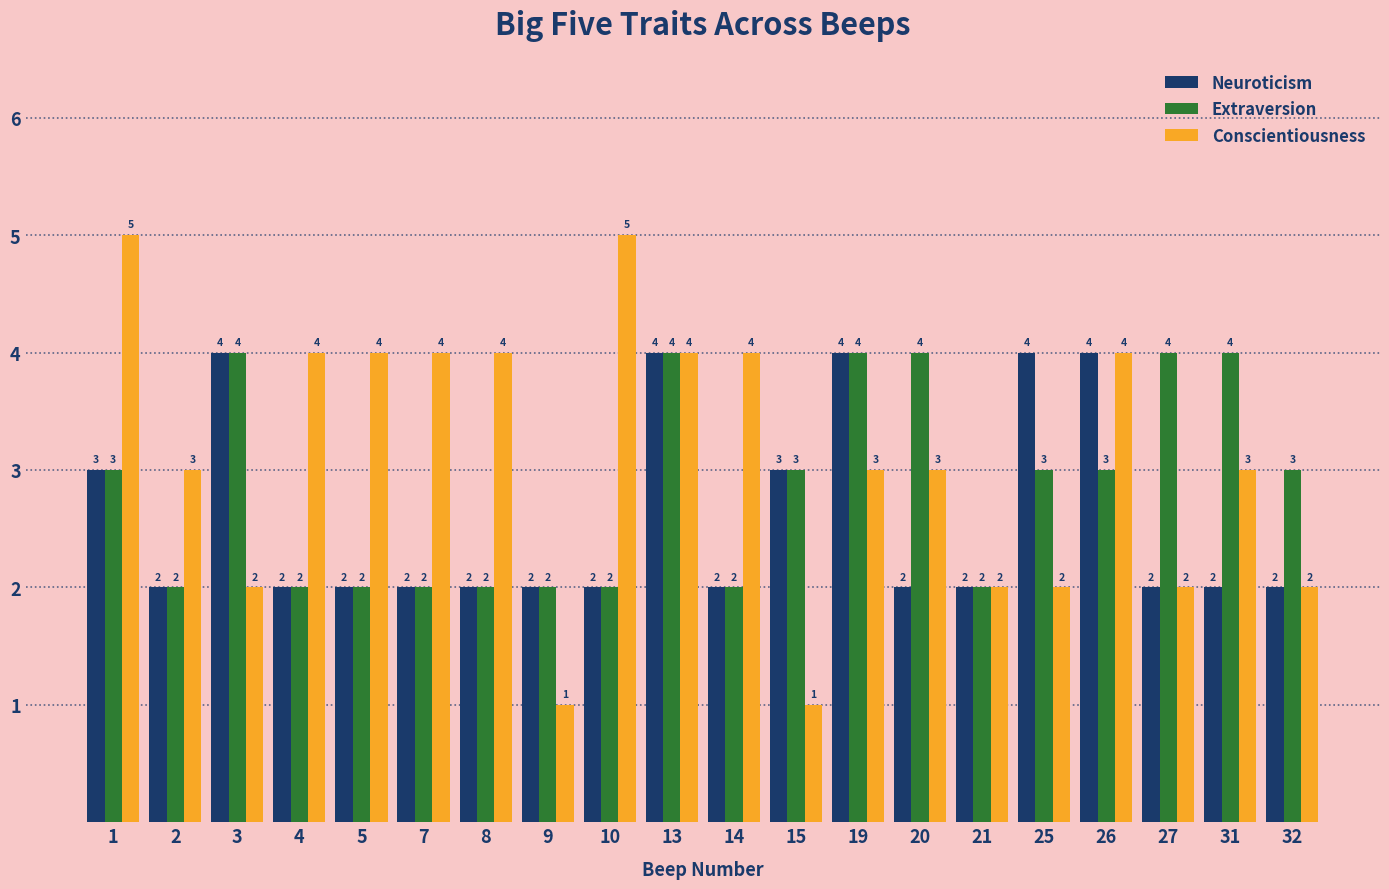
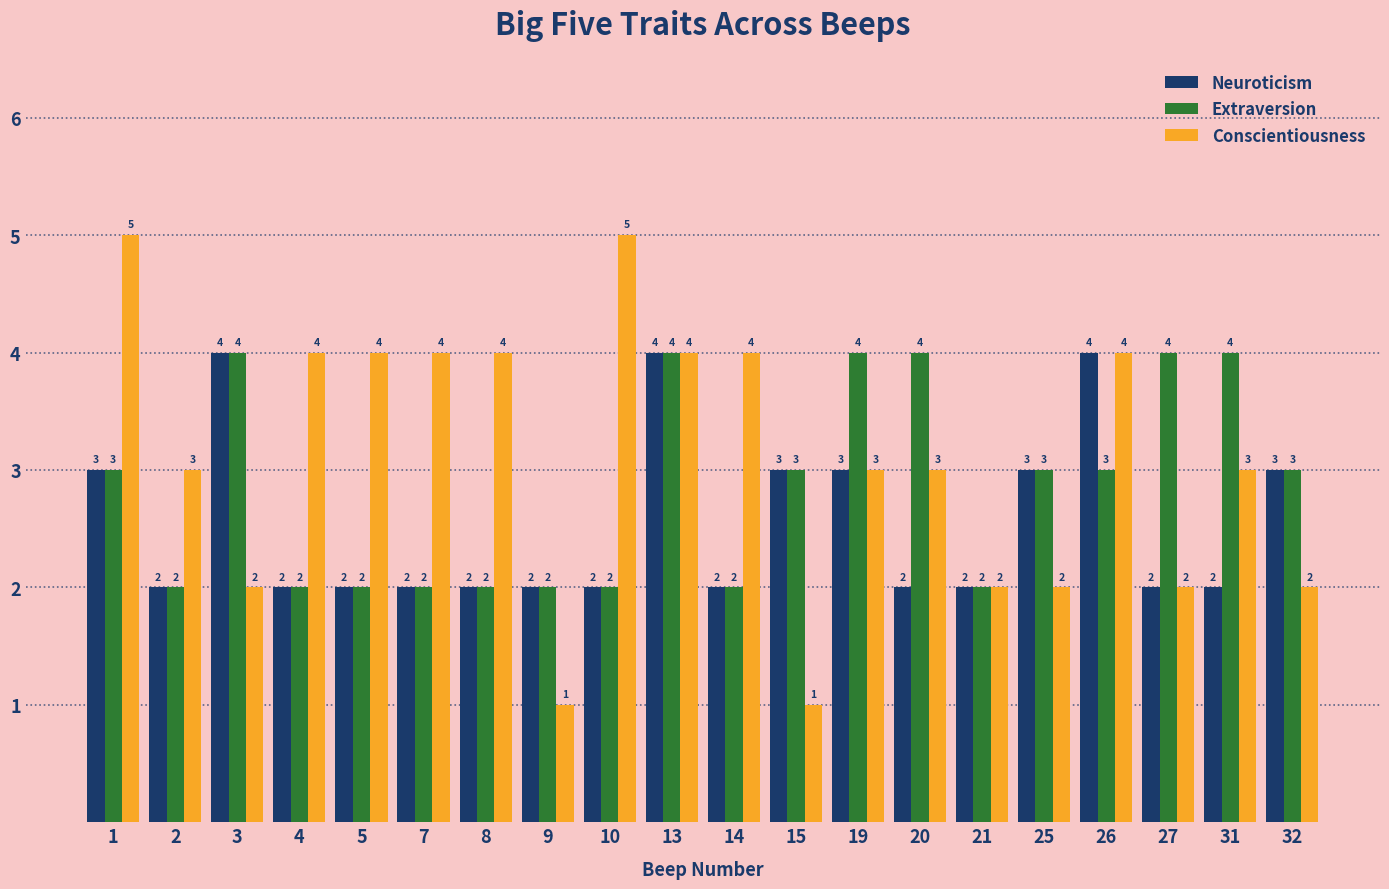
  {
    "Neuroticism": {
      "1": 3,
      "2": 2,
      "3": 4,
      "4": 2,
      "5": 2,
      "7": 2,
      "8": 2,
      "9": 2,
      "10": 2,
      "13": 4,
      "14": 2,
      "15": 3,
-     "19": 4,
+     "19": 3,
      "20": 2,
      "21": 2,
-     "25": 4,
+     "25": 3,
      "26": 4,
      "27": 2,
      "31": 2,
-     "32": 2
+     "32": 3
    },
    "Extraversion": {
      "1": 3,
      "2": 2,
      "3": 4,
      "4": 2,
      "5": 2,
      "7": 2,
      "8": 2,
      "9": 2,
      "10": 2,
      "13": 4,
      "14": 2,
      "15": 3,
      "19": 4,
      "20": 4,
      "21": 2,
      "25": 3,
      "26": 3,
      "27": 4,
      "31": 4,
      "32": 3
    },
    "Conscientiousness": {
      "1": 5,
      "2": 3,
      "3": 2,
      "4": 4,
      "5": 4,
      "7": 4,
      "8": 4,
      "9": 1,
      "10": 5,
      "13": 4,
      "14": 4,
      "15": 1,
      "19": 3,
      "20": 3,
      "21": 2,
      "25": 2,
      "26": 4,
      "27": 2,
      "31": 3,
      "32": 2
    }
  }
